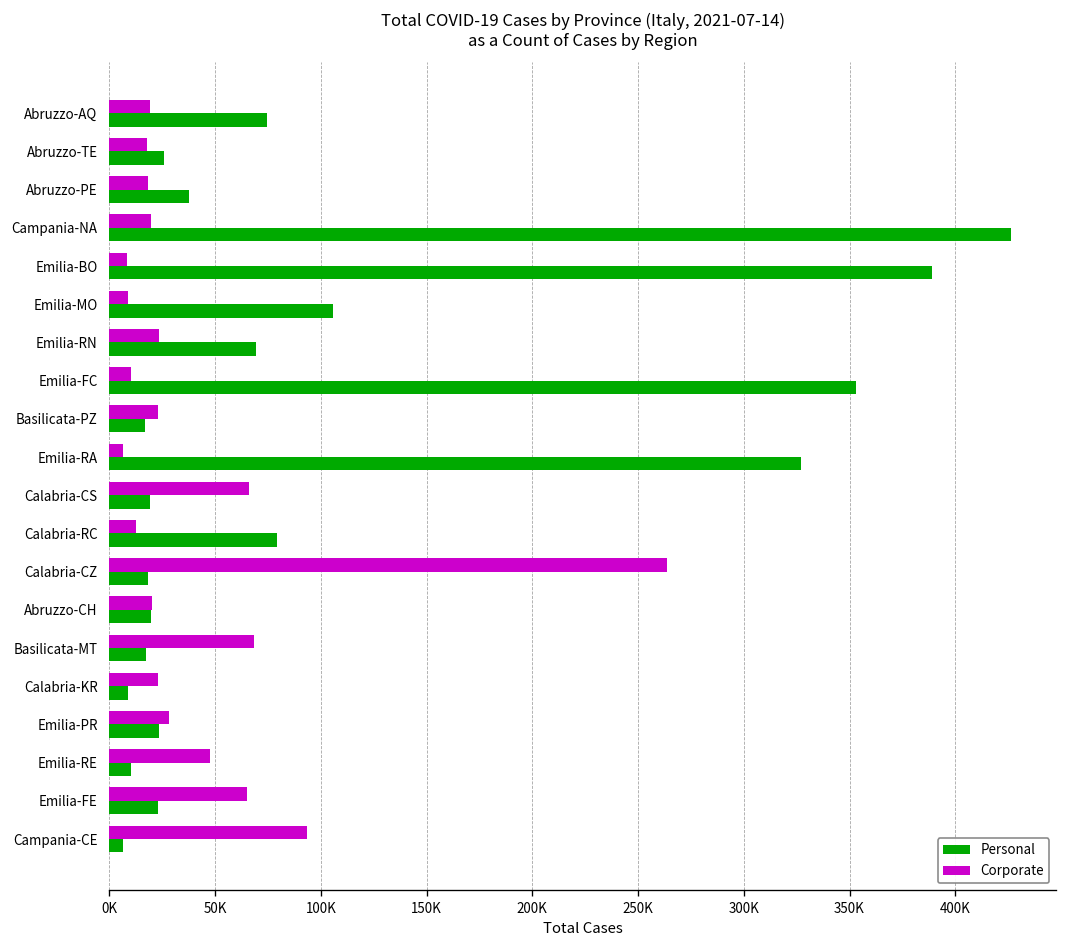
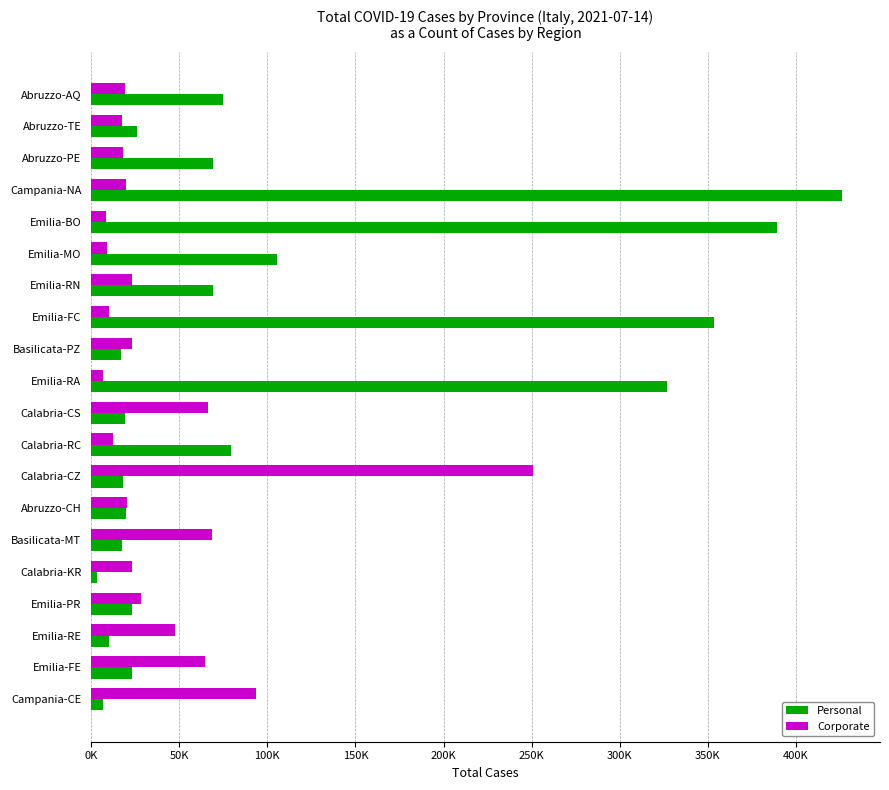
  {
    "Personal": {
      "Abruzzo-AQ": 75000,
      "Abruzzo-TE": 26000,
-     "Abruzzo-PE": 37000,
+     "Abruzzo-PE": 69000,
      "Campania-NA": 426000,
      "Emilia-BO": 389000,
      "Emilia-MO": 106000,
      "Emilia-RN": 69000,
      "Emilia-FC": 353000,
      "Basilicata-PZ": 17000,
      "Emilia-RA": 327000,
      "Calabria-CS": 19000,
      "Calabria-RC": 79000,
      "Calabria-CZ": 18000,
      "Abruzzo-CH": 20000,
      "Basilicata-MT": 17000,
-     "Calabria-KR": 9000,
+     "Calabria-KR": 3000,
      "Emilia-PR": 23000,
      "Emilia-RE": 10000,
      "Emilia-FE": 23000,
      "Campania-CE": 7000
    },
    "Corporate": {
      "Abruzzo-AQ": 19000,
      "Abruzzo-TE": 18000,
      "Abruzzo-PE": 18000,
      "Campania-NA": 20000,
      "Emilia-BO": 9000,
      "Emilia-MO": 9000,
      "Emilia-RN": 23000,
      "Emilia-FC": 10000,
      "Basilicata-PZ": 23000,
      "Emilia-RA": 7000,
      "Calabria-CS": 66000,
      "Calabria-RC": 13000,
-     "Calabria-CZ": 264000,
+     "Calabria-CZ": 251000,
      "Abruzzo-CH": 20000,
      "Basilicata-MT": 68000,
      "Calabria-KR": 23000,
      "Emilia-PR": 28000,
      "Emilia-RE": 47000,
      "Emilia-FE": 65000,
      "Campania-CE": 94000
    }
  }
